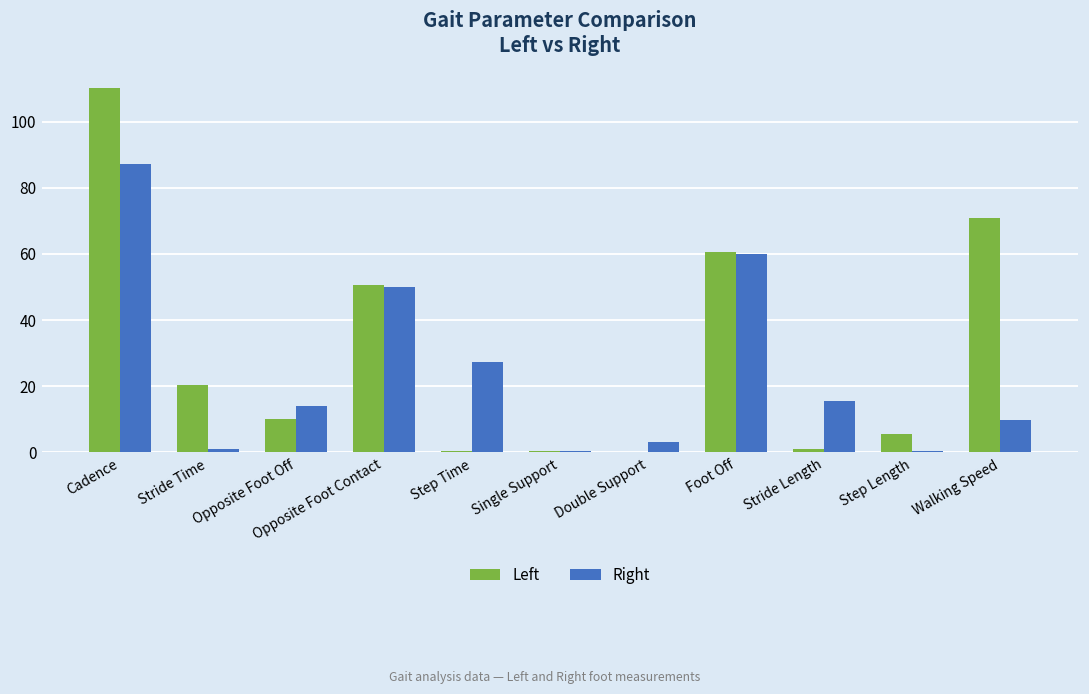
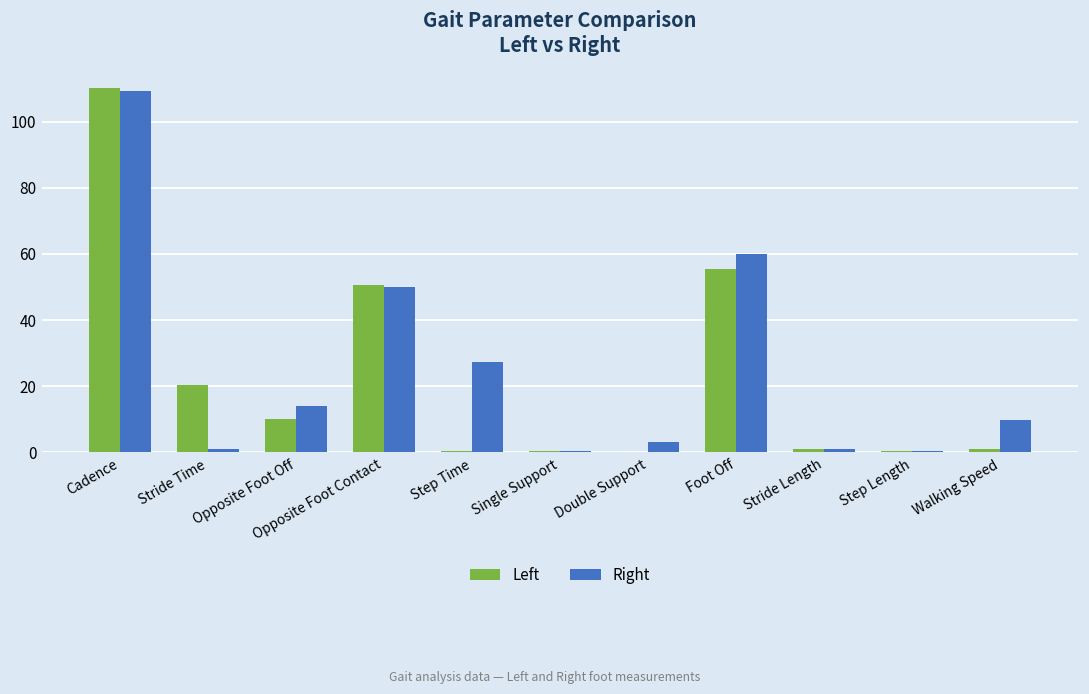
  {
    "Left": {
      "Cadence": 110,
      "Stride Time": 20,
      "Opposite Foot Off": 10,
      "Opposite Foot Contact": 50,
-     "Foot Off": 61,
+     "Foot Off": 55,
      "Stride Length": 1,
-     "Step Length": 6,
-     "Walking Speed": 71
+     "Step Length": 1,
+     "Walking Speed": 1
    },
    "Right": {
-     "Cadence": 87,
+     "Cadence": 109,
      "Stride Time": 1,
      "Opposite Foot Off": 14,
      "Opposite Foot Contact": 50,
      "Step Time": 27,
      "Double Support": 3,
      "Foot Off": 60,
-     "Stride Length": 15,
+     "Stride Length": 1,
      "Walking Speed": 10
    }
  }
